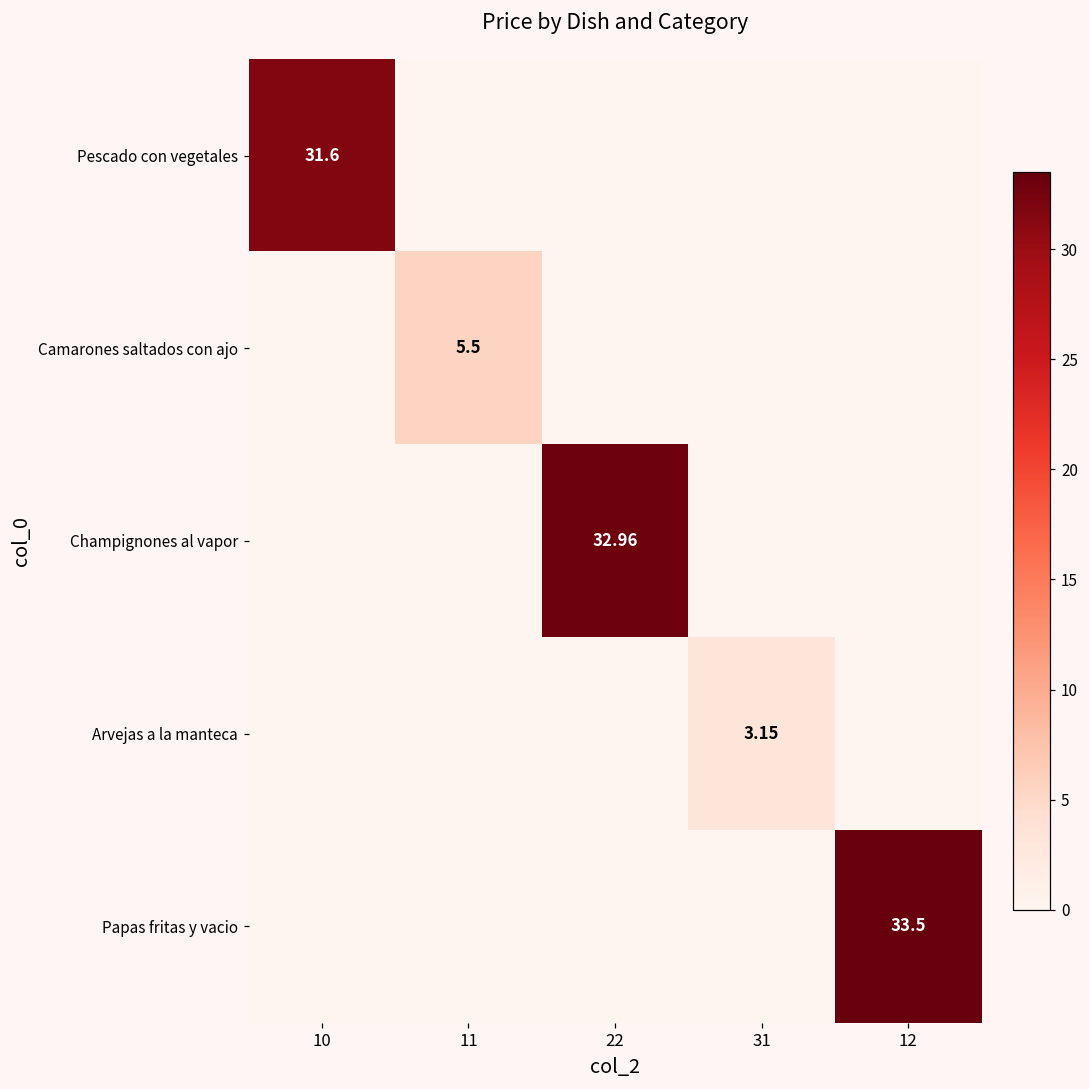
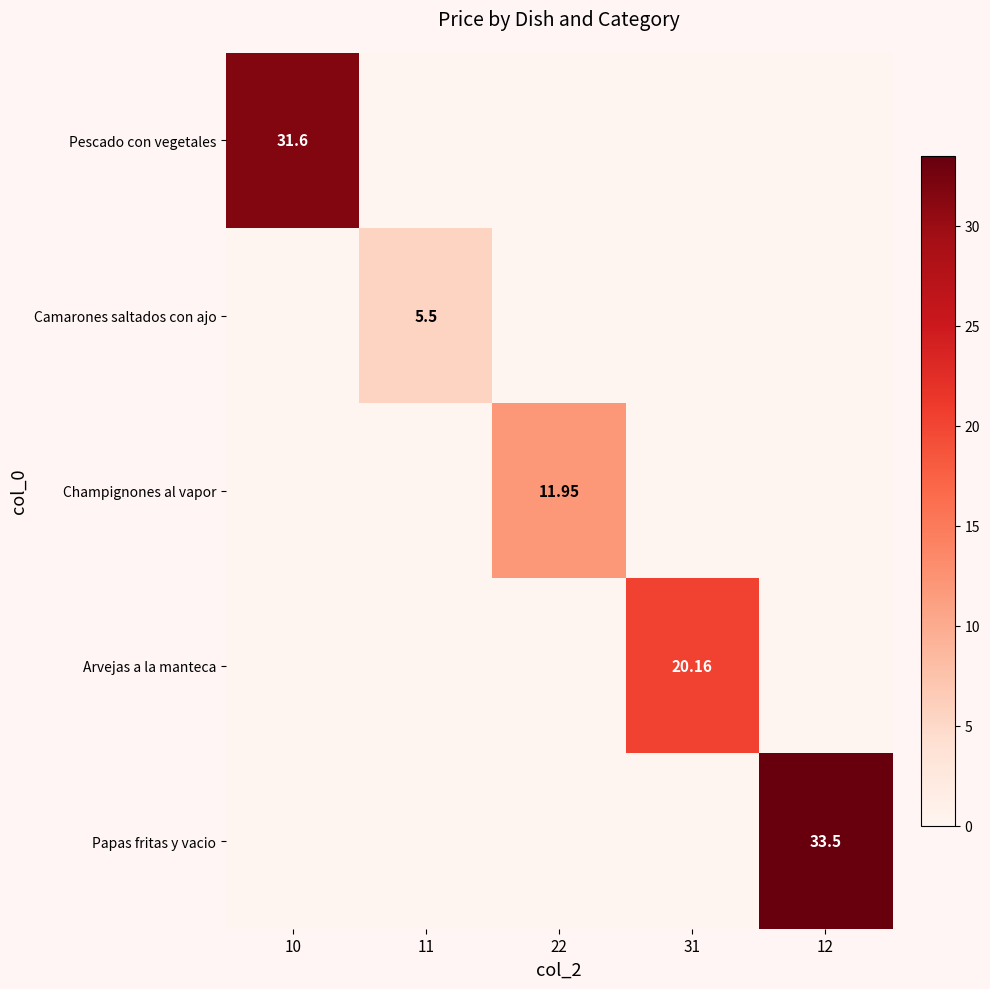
  {
    "Pescado con vegetales": {
      "10": 31.6
    },
    "Camarones saltados con ajo": {
      "11": 5.5
    },
    "Champignones al vapor": {
-     "22": 32.96
+     "22": 11.95
    },
    "Arvejas a la manteca": {
-     "31": 3.15
+     "31": 20.16
    },
    "Papas fritas y vacio": {
      "12": 33.5
    }
  }
